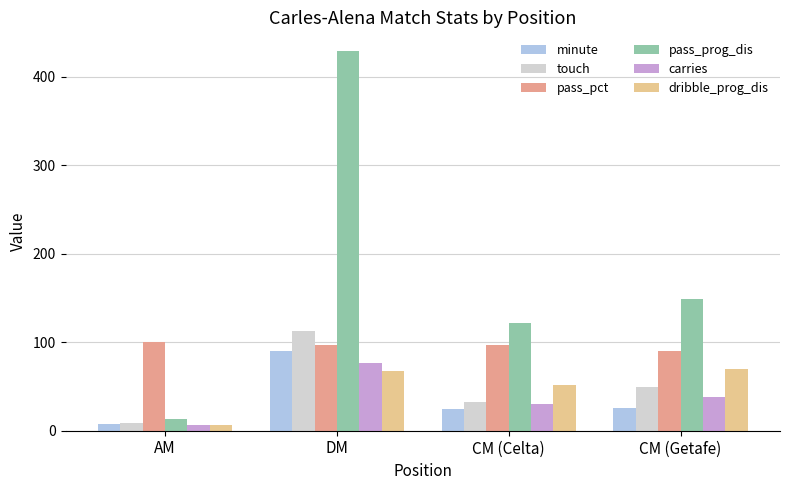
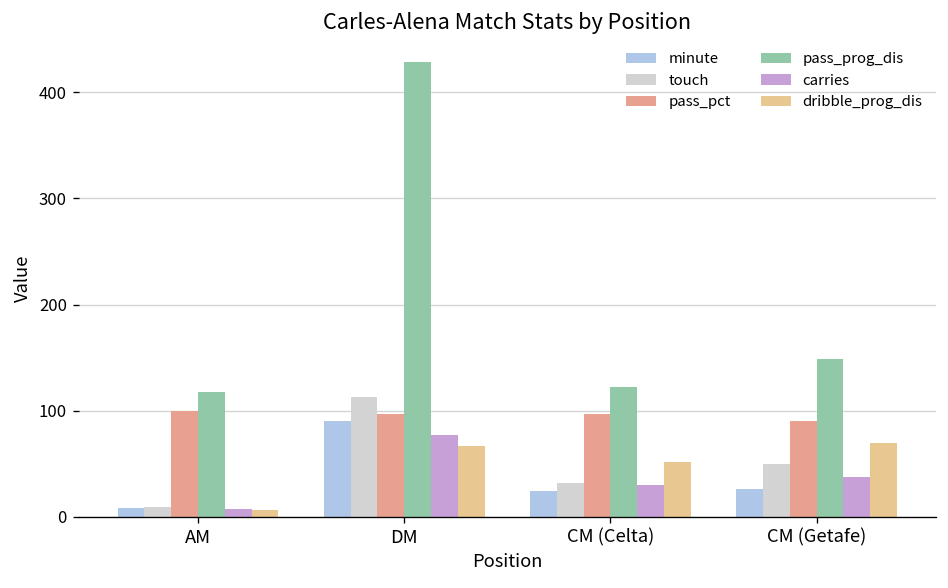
  {
    "pass_prog_dis": {
-     "AM": 10,
+     "AM": 120,
      "DM": 430,
      "CM (Celta)": 120,
      "CM (Getafe)": 150
    }
  }
